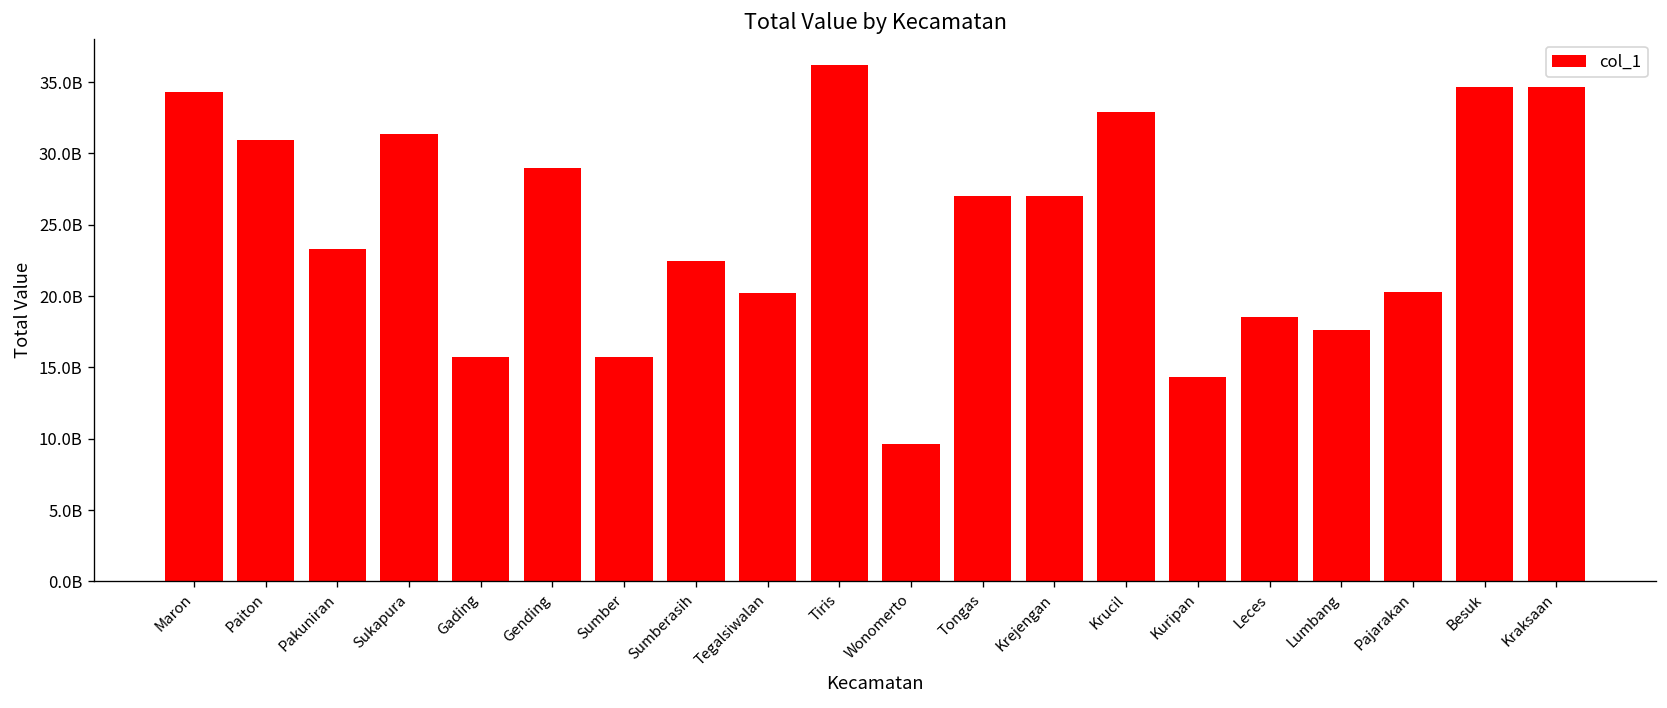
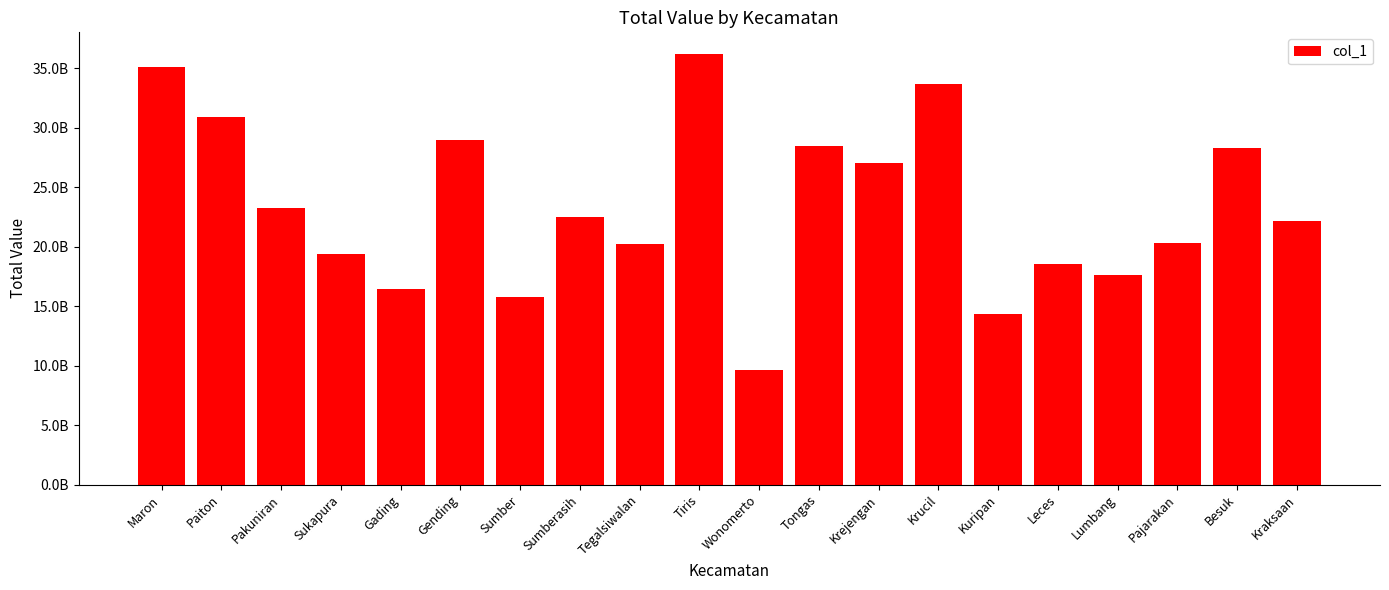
  {
-   "Maron": 34300000000,
+   "Maron": 35200000000,
    "Paiton": 30900000000,
    "Pakuniran": 23300000000,
-   "Sukapura": 31400000000,
-   "Gading": 15700000000,
+   "Sukapura": 19400000000,
+   "Gading": 16500000000,
    "Gending": 29000000000,
    "Sumber": 15700000000,
    "Sumberasih": 22500000000,
    "Tegalsiwalan": 20200000000,
    "Tiris": 36200000000,
    "Wonomerto": 9600000000,
-   "Tongas": 27000000000,
+   "Tongas": 28500000000,
    "Krejengan": 27000000000,
-   "Krucil": 32900000000,
+   "Krucil": 33700000000,
    "Kuripan": 14300000000,
    "Leces": 18600000000,
    "Lumbang": 17600000000,
    "Pajarakan": 20300000000,
-   "Besuk": 34700000000,
-   "Kraksaan": 34700000000
+   "Besuk": 28300000000,
+   "Kraksaan": 22100000000
  }
